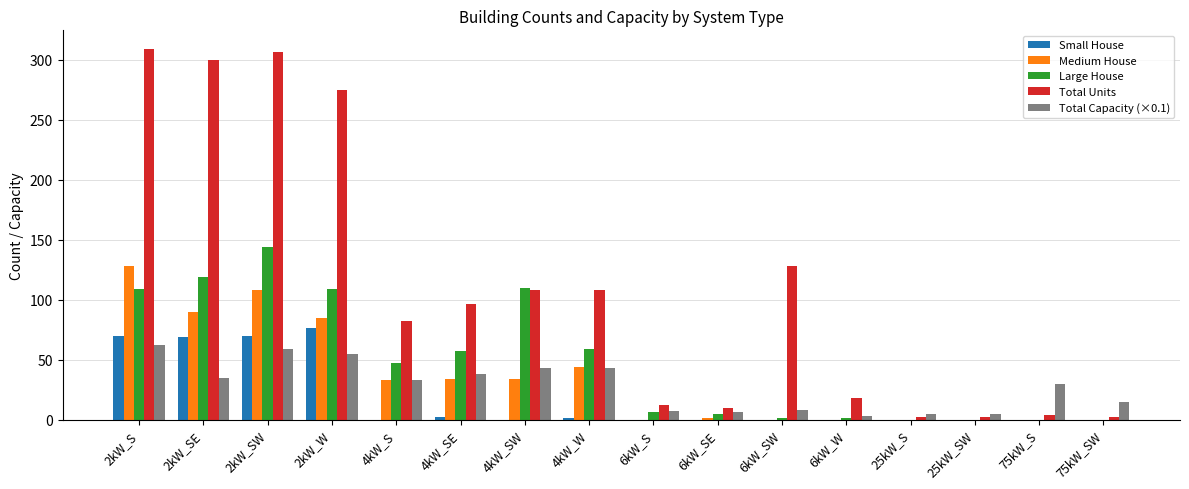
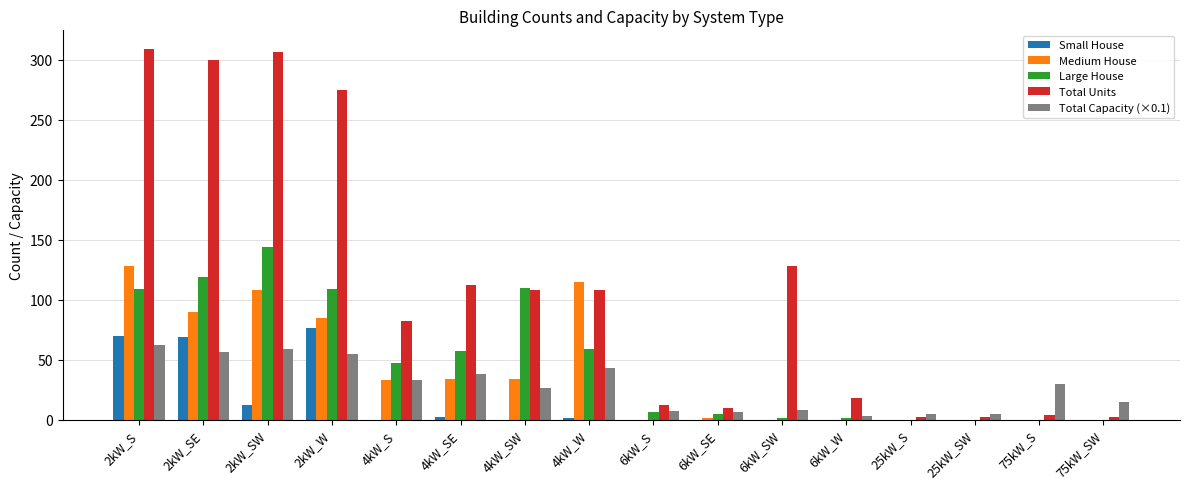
  {
    "Small House": {
      "2kW_S": 70,
      "2kW_SE": 69,
-     "2kW_SW": 70,
+     "2kW_SW": 12,
      "2kW_W": 76,
      "4kW_S": 0,
      "4kW_SW": 0,
      "6kW_S": 0,
      "6kW_SE": 0,
      "6kW_SW": 0,
      "6kW_W": 0,
      "25kW_S": 0,
      "25kW_SW": 0,
      "75kW_S": 0,
      "75kW_SW": 0
    },
    "Medium House": {
      "2kW_S": 128,
      "2kW_SE": 90,
      "2kW_SW": 108,
      "2kW_W": 85,
      "4kW_S": 33,
      "4kW_SE": 34,
      "4kW_SW": 34,
-     "4kW_W": 44,
+     "4kW_W": 115,
      "6kW_S": 0,
      "6kW_SW": 0,
      "6kW_W": 0,
      "25kW_S": 0,
      "25kW_SW": 0,
      "75kW_S": 0,
      "75kW_SW": 0
    },
    "Large House": {
      "2kW_S": 109,
      "2kW_SE": 119,
      "2kW_SW": 144,
      "2kW_W": 109,
      "4kW_S": 47,
      "4kW_SE": 57,
      "4kW_SW": 110,
      "4kW_W": 59,
      "6kW_S": 6,
      "6kW_SE": 5,
      "25kW_S": 0,
      "25kW_SW": 0,
      "75kW_S": 0,
      "75kW_SW": 0
    },
    "Total Units": {
      "2kW_S": 309,
      "2kW_SE": 300,
      "2kW_SW": 306,
      "2kW_W": 275,
      "4kW_S": 82,
-     "4kW_SE": 96,
+     "4kW_SE": 112,
      "4kW_SW": 108,
      "4kW_W": 108,
      "6kW_S": 12,
      "6kW_SE": 10,
      "6kW_SW": 128,
      "6kW_W": 18,
      "75kW_S": 4
    },
    "Total Capacity (×0.1)": {
      "2kW_S": 62,
-     "2kW_SE": 34,
+     "2kW_SE": 56,
      "2kW_SW": 59,
      "2kW_W": 55,
      "4kW_S": 33,
      "4kW_SE": 38,
-     "4kW_SW": 43,
+     "4kW_SW": 26,
      "4kW_W": 43,
      "6kW_S": 7,
      "6kW_SE": 6,
      "6kW_SW": 8,
      "6kW_W": 3,
      "25kW_S": 5,
      "25kW_SW": 5,
      "75kW_S": 30,
      "75kW_SW": 15
    }
  }
